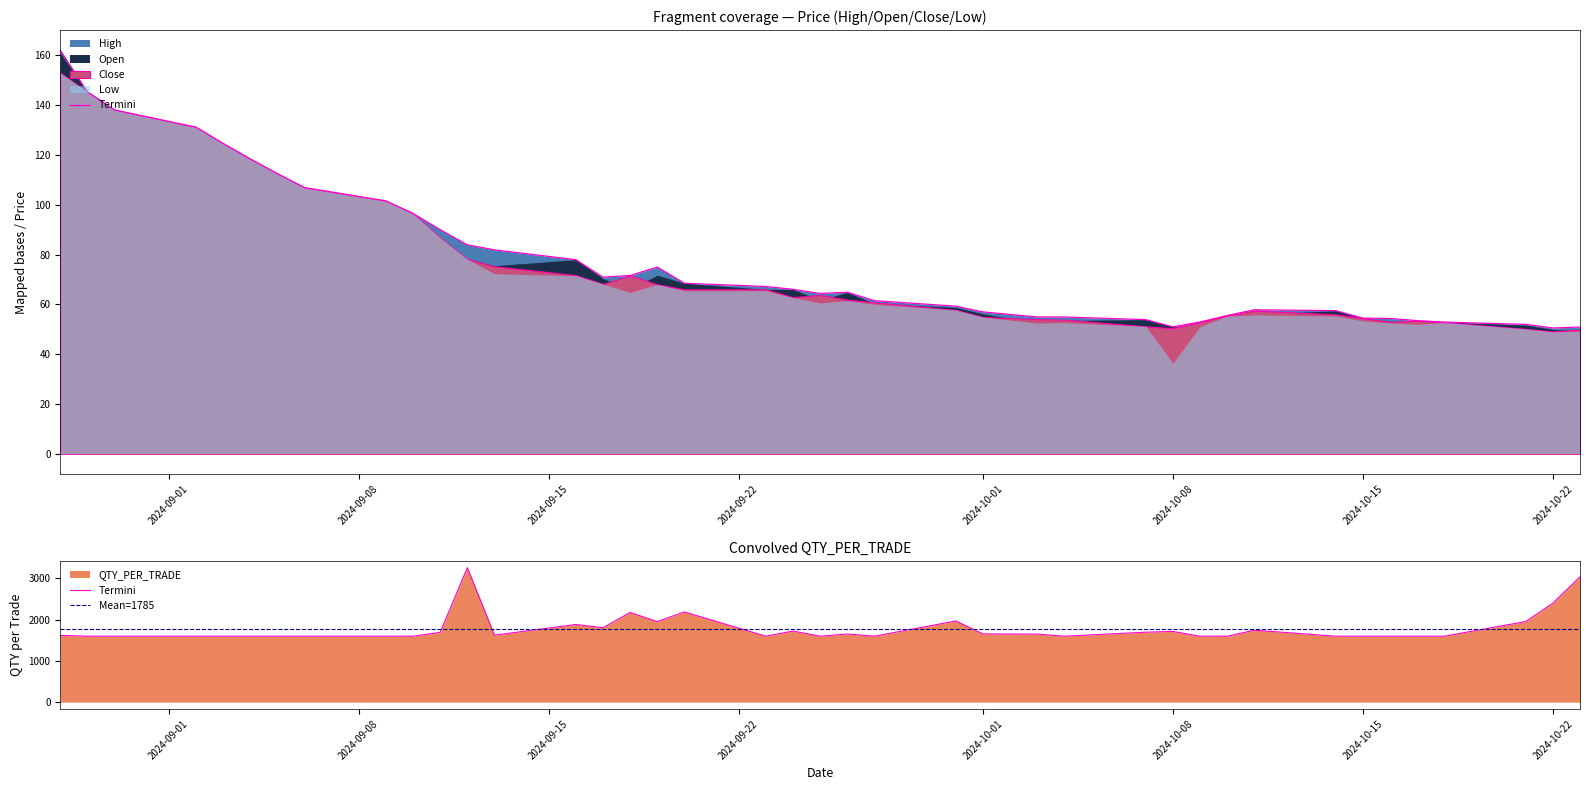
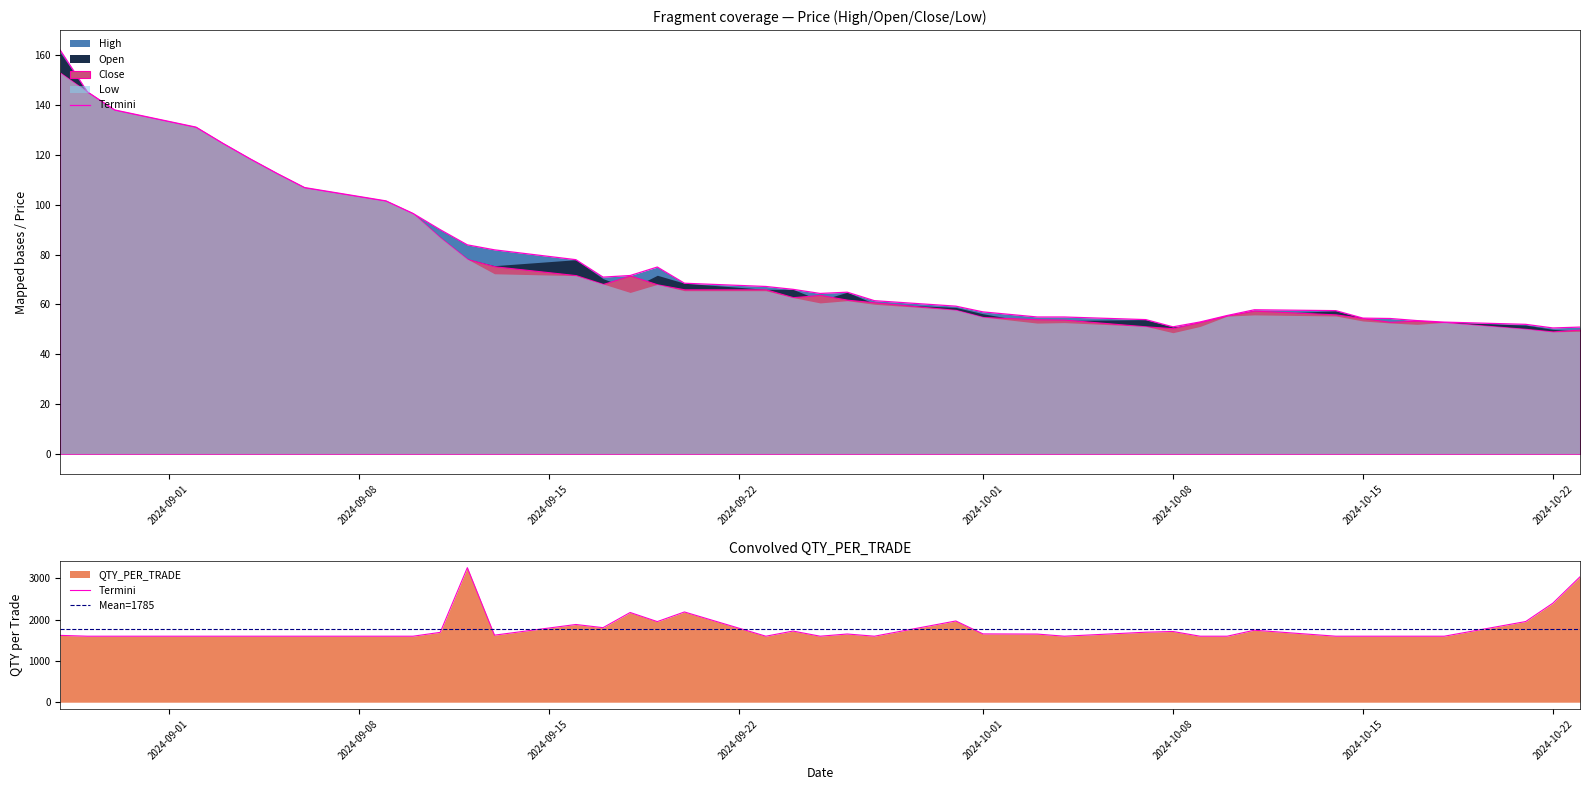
  {
    "Fragment coverage — Price (High/Open/Close/Low)": {
      "Low": {
-       "2024-10-08": 36,
+       "2024-10-08": 49,
        "2024-10-15": 53
      }
    },
    "Convolved QTY_PER_TRADE": {
      "2024-10-01": 1700,
      "2024-10-08": 1700,
      "2024-10-15": 1600,
      "2024-10-22": 2400
    }
  }
